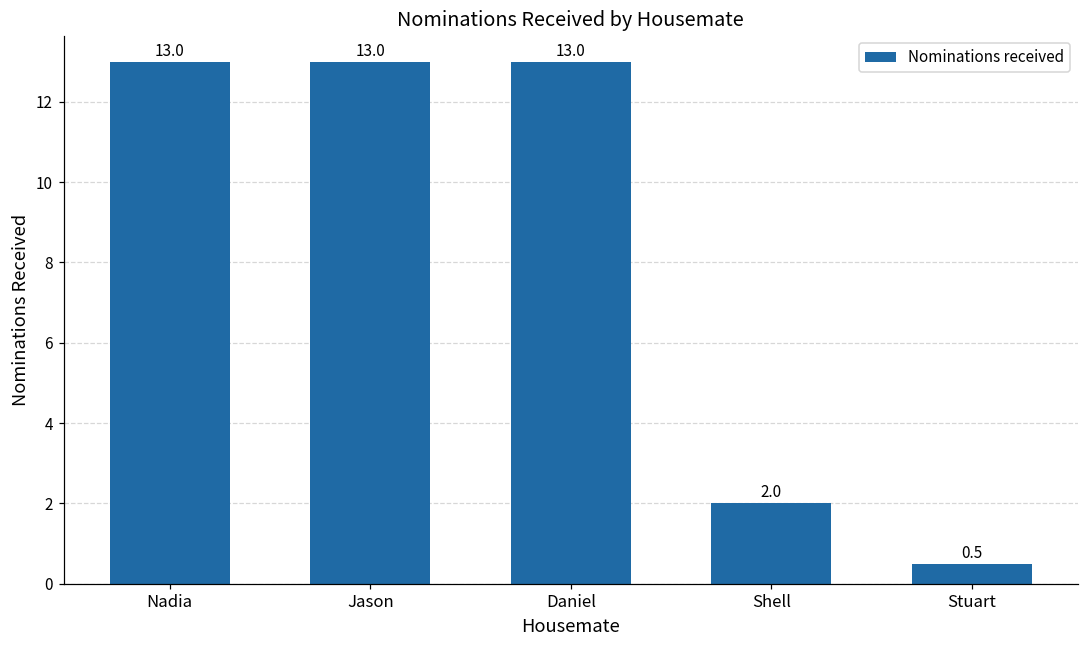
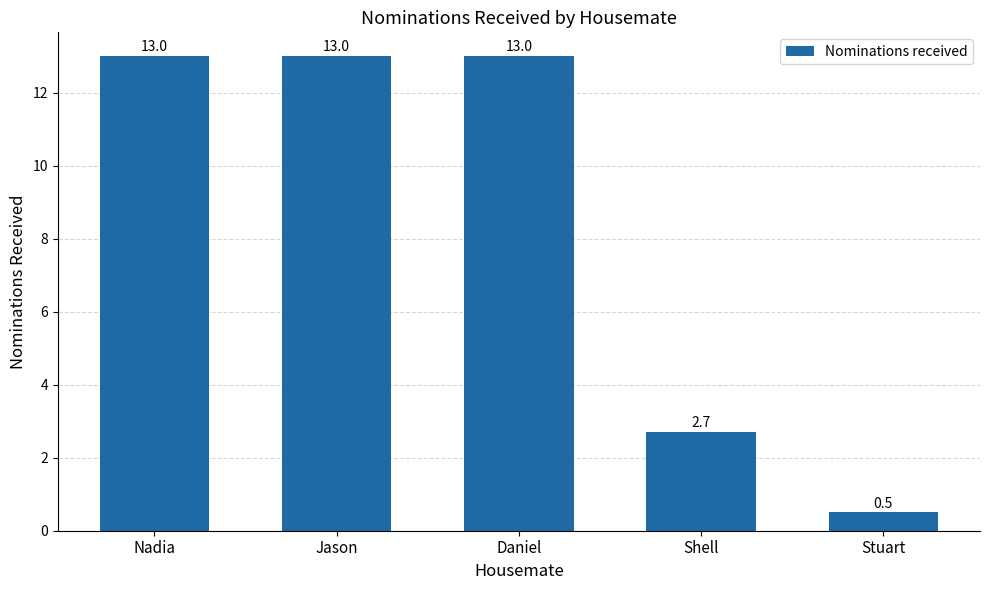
  {
    "Nadia": 13.0,
    "Jason": 13.0,
    "Daniel": 13.0,
-   "Shell": 2.0,
+   "Shell": 2.7,
    "Stuart": 0.5
  }
